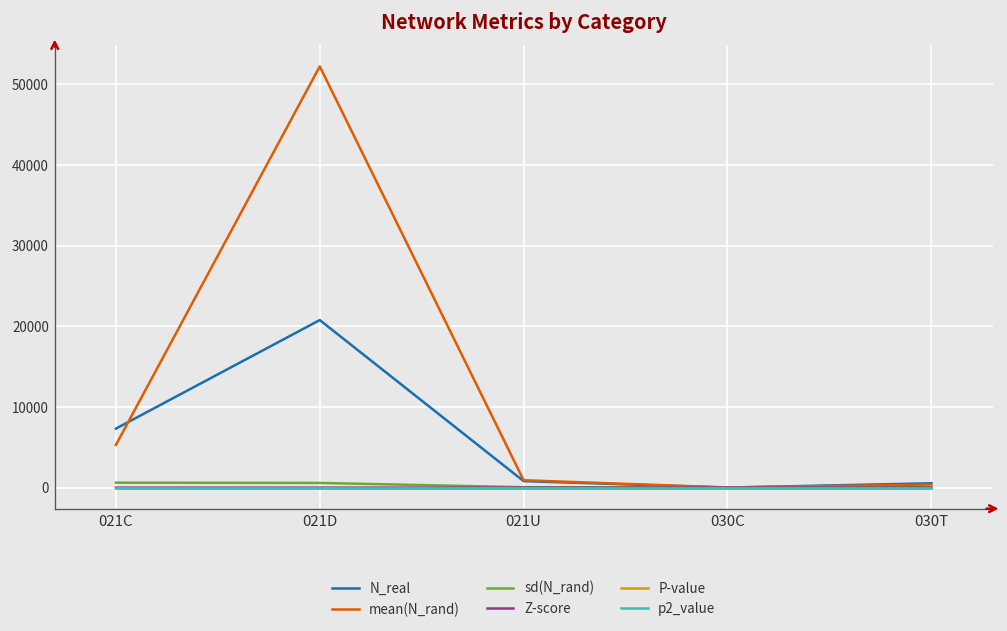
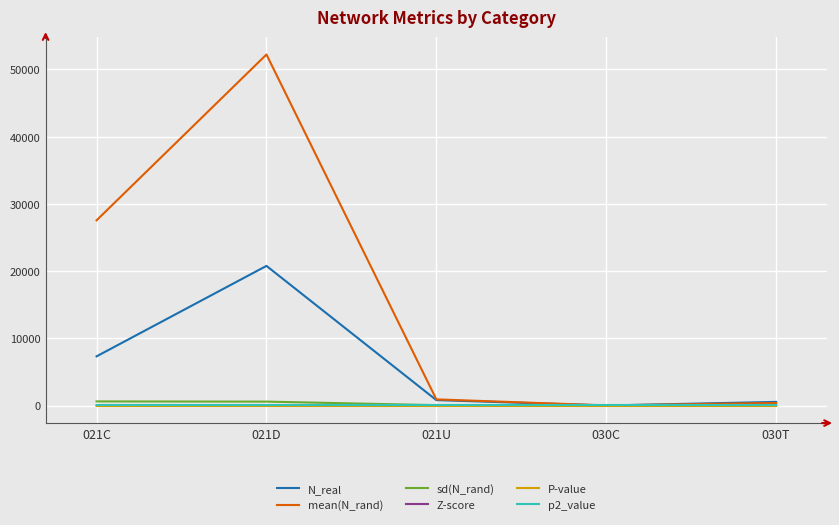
  {
    "N_real": {
      "021C": 7000,
      "021D": 21000
    },
    "mean(N_rand)": {
-     "021C": 5000,
+     "021C": 28000,
      "021D": 52000
    },
    "sd(N_rand)": {
      "021C": 1000,
      "021D": 1000
    },
    "p2_value": {
      "021C": 0,
      "021D": 0
    }
  }
